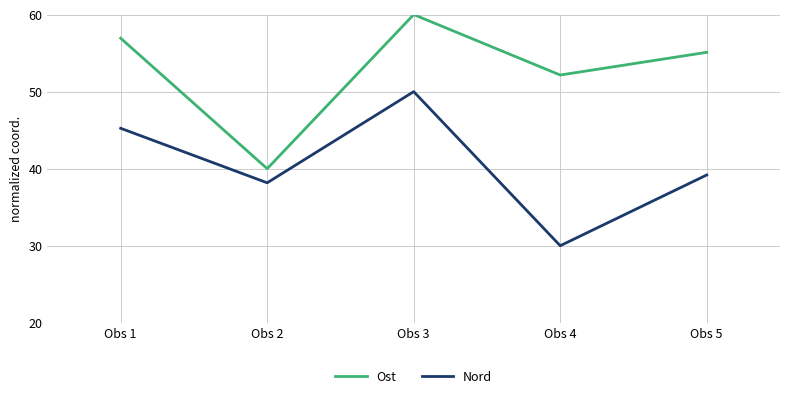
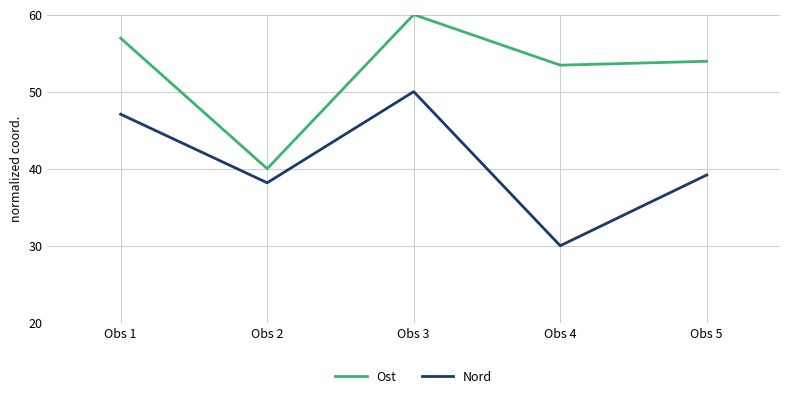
  {
    "Ost": {
      "Obs 1": 57,
      "Obs 2": 40,
      "Obs 3": 60,
-     "Obs 4": 52,
-     "Obs 5": 55
+     "Obs 4": 53,
+     "Obs 5": 54
    },
    "Nord": {
-     "Obs 1": 45,
+     "Obs 1": 47,
      "Obs 2": 38,
      "Obs 3": 50,
      "Obs 4": 30,
      "Obs 5": 39
    }
  }
